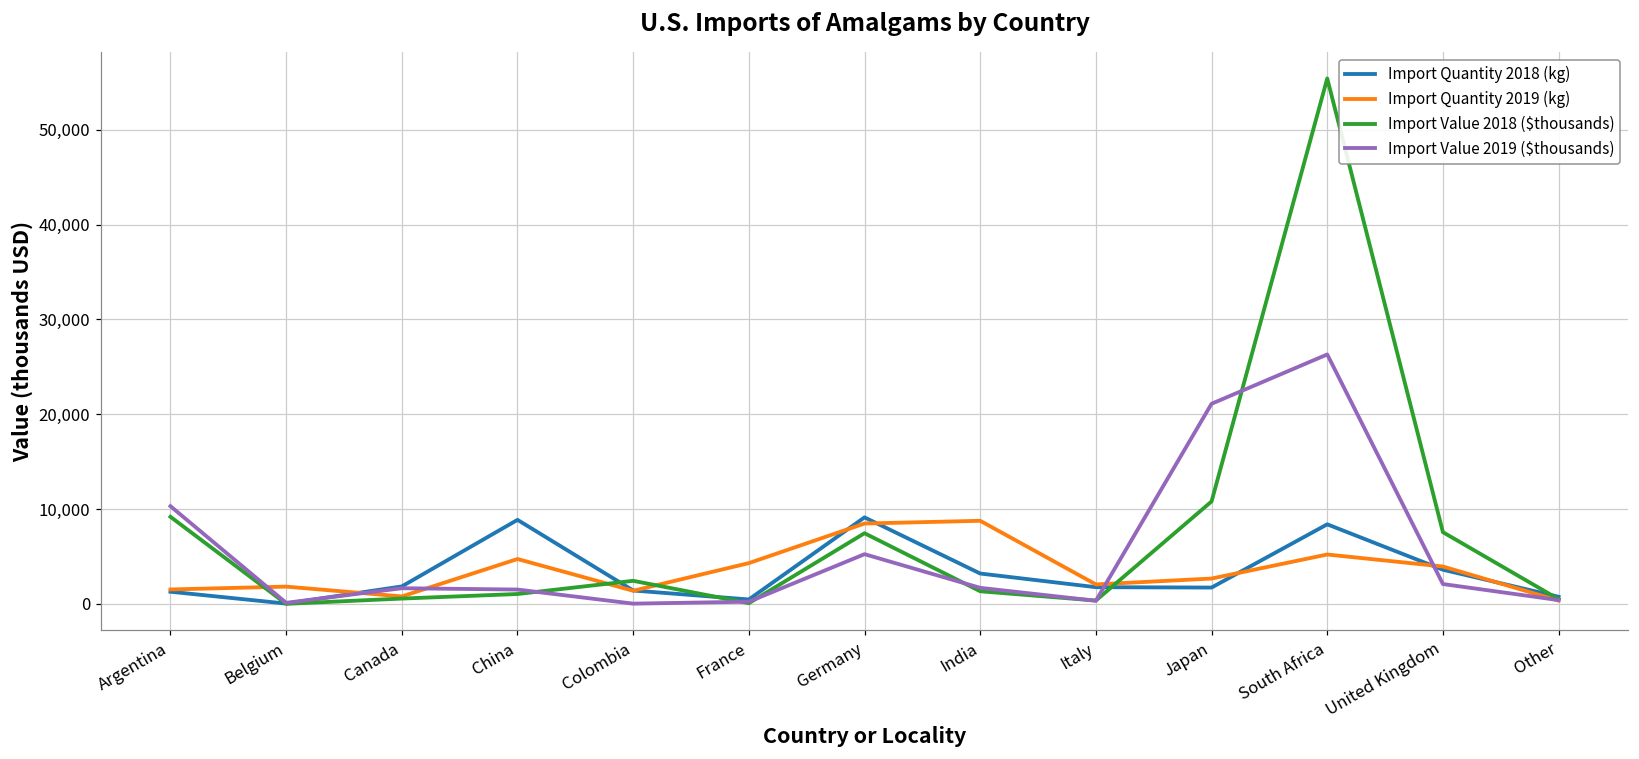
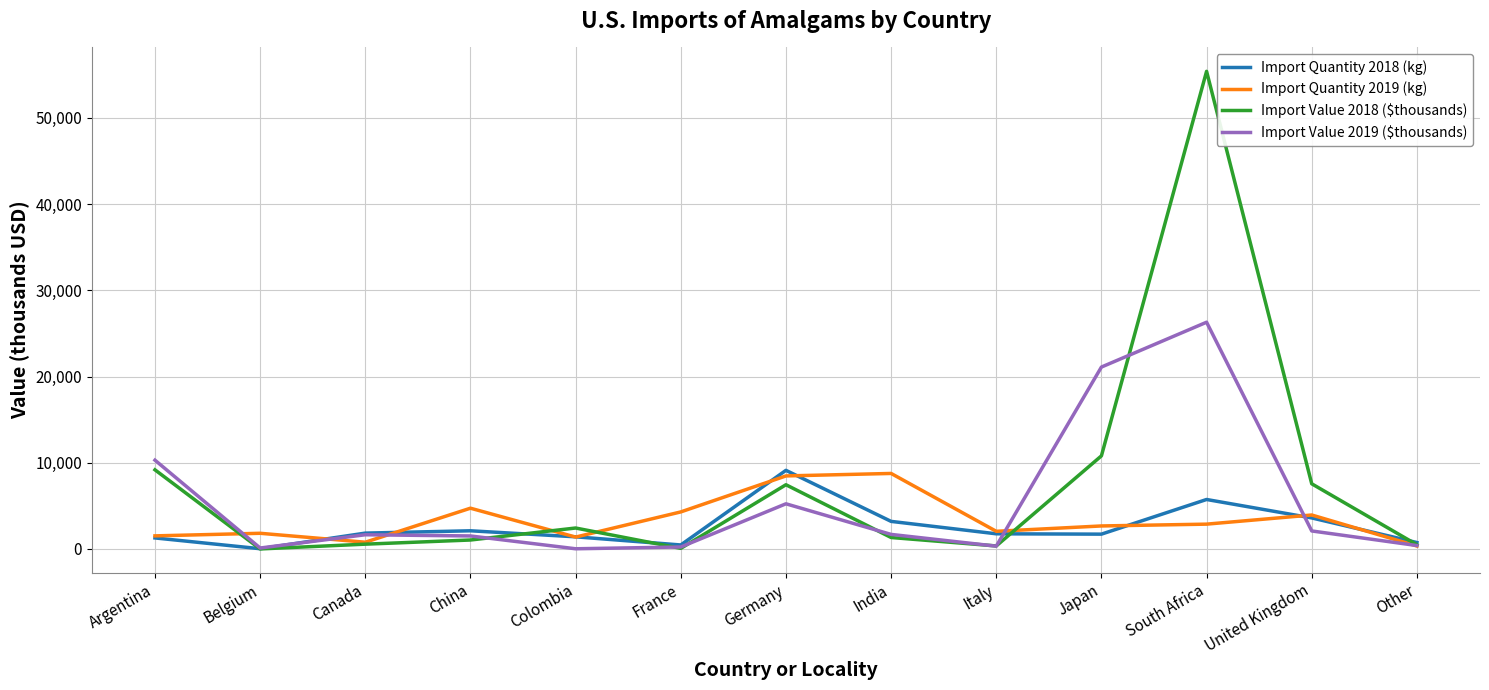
  {
    "Import Quantity 2018 (kg)": {
-     "China": "9,000",
+     "China": "2,000",
      "Germany": "9,000",
      "India": "3,000",
      "Japan": "2,000",
-     "South Africa": "8,000",
+     "South Africa": "6,000",
      "United Kingdom": "4,000"
    },
    "Import Quantity 2019 (kg)": {
      "Belgium": "2,000",
      "China": "5,000",
      "France": "4,000",
      "Germany": "8,000",
      "India": "9,000",
      "Japan": "3,000",
-     "South Africa": "5,000",
+     "South Africa": "3,000",
      "United Kingdom": "4,000"
    },
    "Import Value 2018 ($thousands)": {
      "Argentina": "9,000",
      "China": "1,000",
      "Colombia": "2,000",
      "Germany": "7,000",
      "India": "1,000",
      "Japan": "11,000",
      "South Africa": "55,000",
      "United Kingdom": "8,000"
    },
    "Import Value 2019 ($thousands)": {
      "Argentina": "10,000",
      "China": "2,000",
      "Colombia": "0",
      "Germany": "5,000",
      "India": "2,000",
      "Japan": "21,000",
      "South Africa": "26,000",
      "United Kingdom": "2,000"
    }
  }
